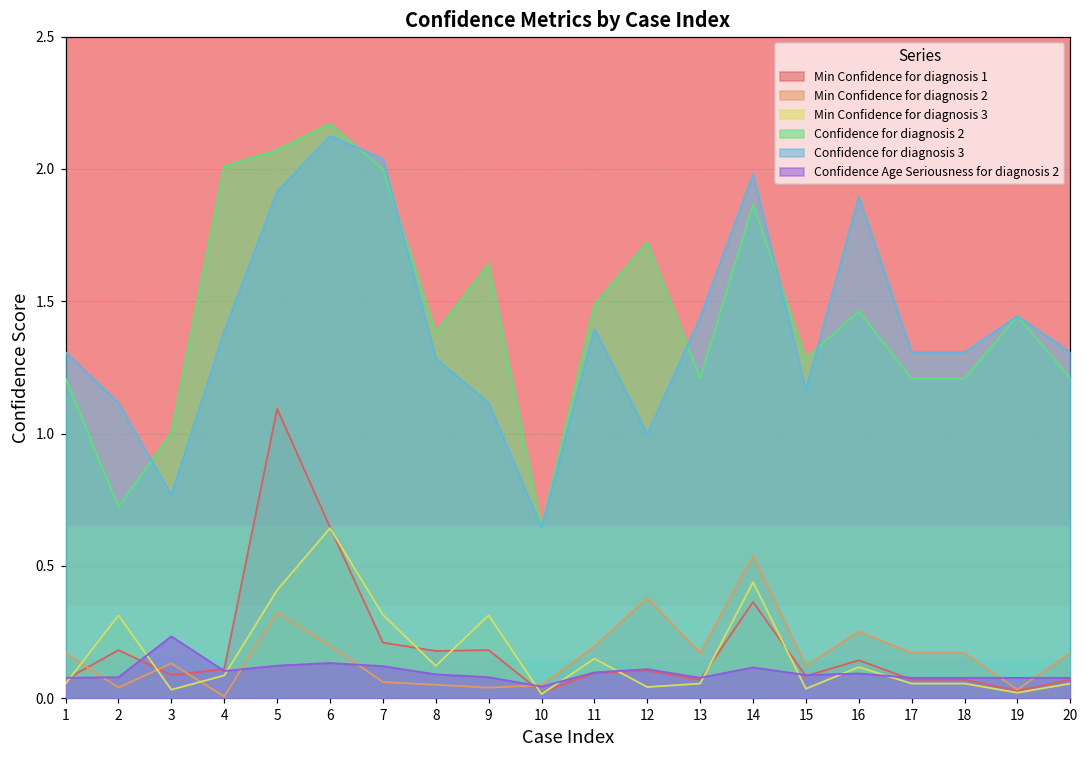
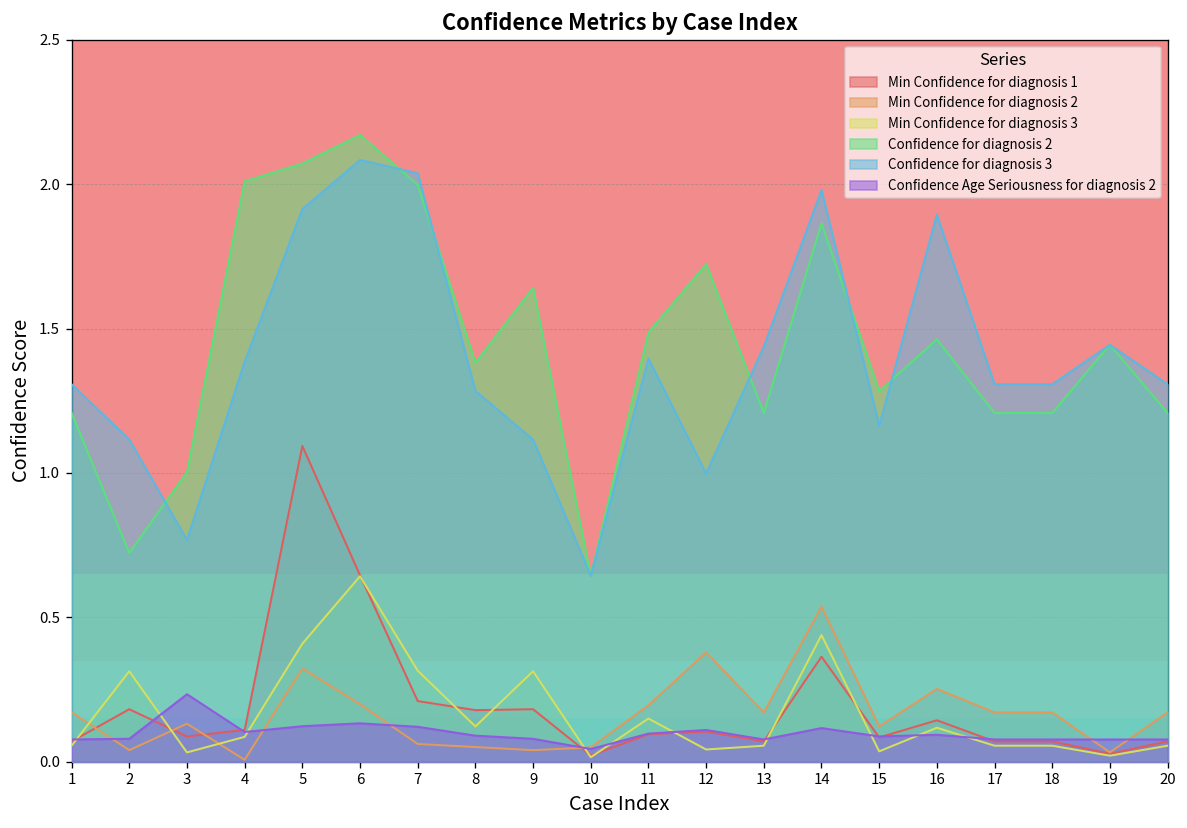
  {
    "Confidence for diagnosis 2": {
      "1": 1.21,
      "2": 0.72,
      "3": 1.00,
      "4": 2.01,
      "5": 2.07,
      "6": 2.17,
      "7": 2.00,
      "8": 1.38,
      "9": 1.64,
      "11": 1.49,
      "12": 1.72,
      "13": 1.21,
      "14": 1.87,
      "15": 1.28,
      "16": 1.46,
      "17": 1.21,
      "18": 1.21,
      "20": 1.21
    },
    "Confidence for diagnosis 3": {
      "1": 1.31,
      "2": 1.12,
      "3": 0.77,
      "4": 1.39,
      "5": 1.91,
-     "6": 2.12,
+     "6": 2.08,
      "7": 2.04,
      "8": 1.28,
      "9": 1.12,
      "11": 1.40,
      "12": 1.00,
      "13": 1.44,
      "14": 1.98,
      "15": 1.16,
      "16": 1.89,
      "17": 1.31,
      "18": 1.31,
      "20": 1.31
    },
    "Confidence Age Seriousness for diagnosis 2": {
      "2": 0.08,
      "3": 0.23,
      "5": 0.12,
      "6": 0.13,
      "7": 0.12,
      "8": 0.09,
      "9": 0.08,
      "14": 0.12,
      "16": 0.09,
      "19": 0.08
    }
  }
